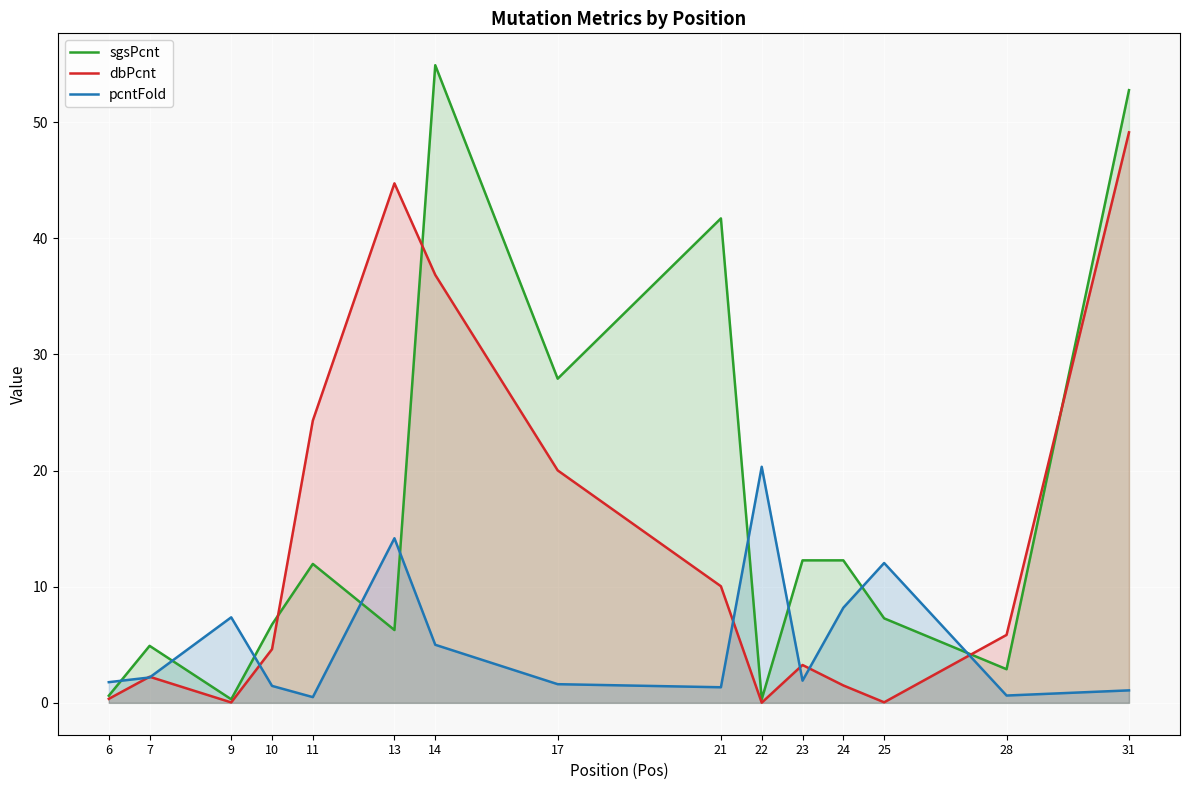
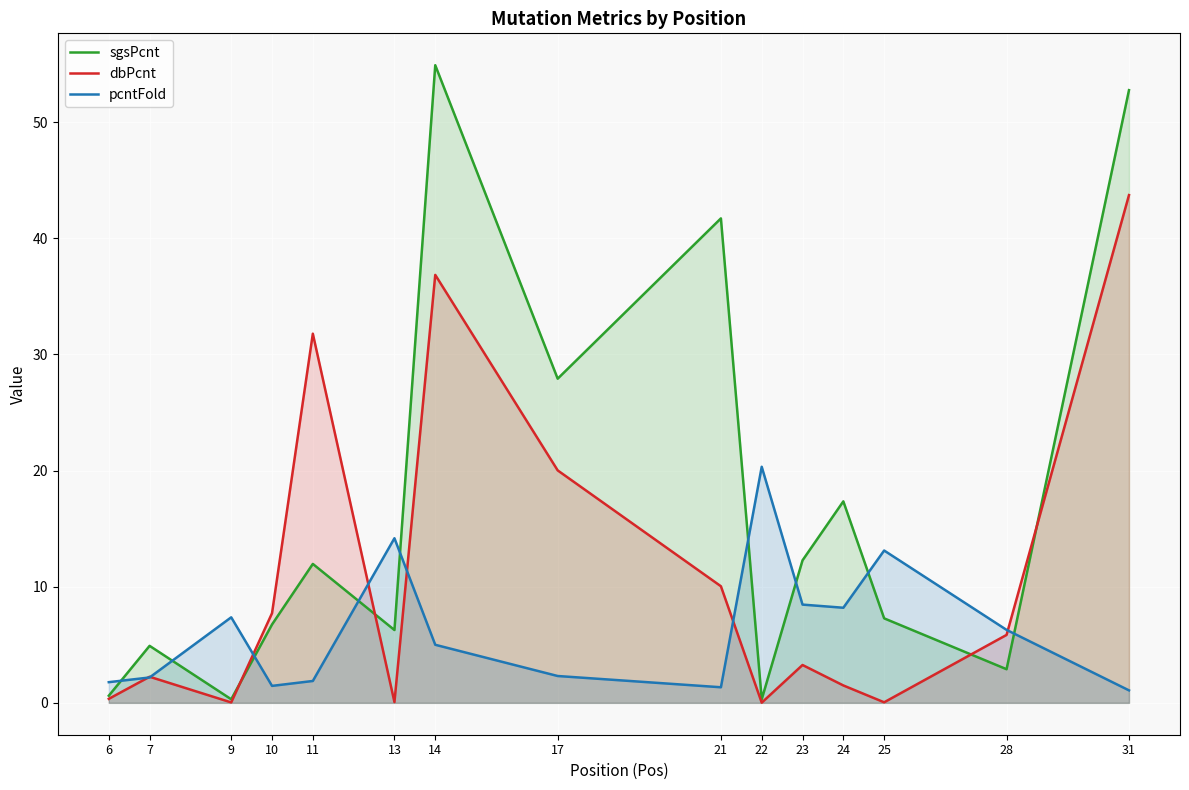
  {
    "sgsPcnt": {
      "6": 0.6,
      "7": 4.9,
      "9": 0.3,
      "10": 6.7,
      "11": 12.0,
      "13": 6.3,
      "14": 54.9,
      "17": 27.9,
      "21": 41.7,
      "22": 0.3,
      "23": 12.3,
-     "24": 12.3,
+     "24": 17.4,
      "25": 7.3,
      "28": 2.9,
      "31": 52.8
    },
    "dbPcnt": {
      "6": 0.3,
      "9": 0.0,
-     "10": 4.6,
-     "11": 24.3,
-     "13": 44.7,
+     "10": 7.7,
+     "11": 31.8,
+     "13": 0.1,
      "14": 36.9,
      "17": 20.0,
      "21": 10.0,
      "22": 0.0,
      "23": 3.3,
      "24": 1.5,
      "25": 0.0,
      "28": 5.9,
-     "31": 49.1
+     "31": 43.7
    },
    "pcntFold": {
      "6": 1.8,
      "9": 7.4,
      "10": 1.5,
-     "11": 0.5,
+     "11": 1.9,
      "13": 14.2,
      "14": 5.0,
-     "17": 1.6,
+     "17": 2.3,
      "21": 1.3,
      "22": 20.3,
-     "23": 1.9,
+     "23": 8.5,
      "24": 8.2,
-     "25": 12.0,
-     "28": 0.6,
+     "25": 13.1,
+     "28": 6.3,
      "31": 1.1
    }
  }
